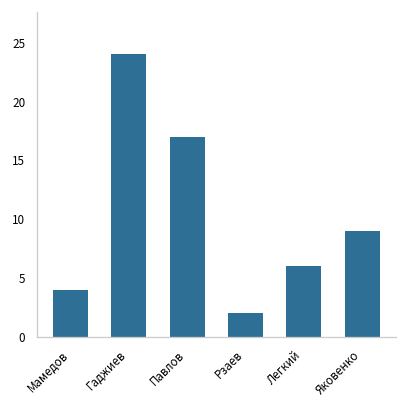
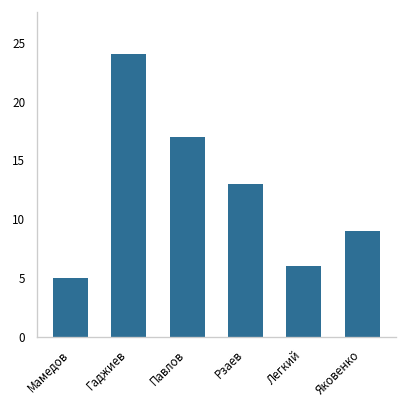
  {
-   "Мамедов": 4,
+   "Мамедов": 5,
    "Гаджиев": 24,
    "Павлов": 17,
-   "Рзаев": 2,
+   "Рзаев": 13,
    "Легкий": 6,
    "Яковенко": 9
  }
